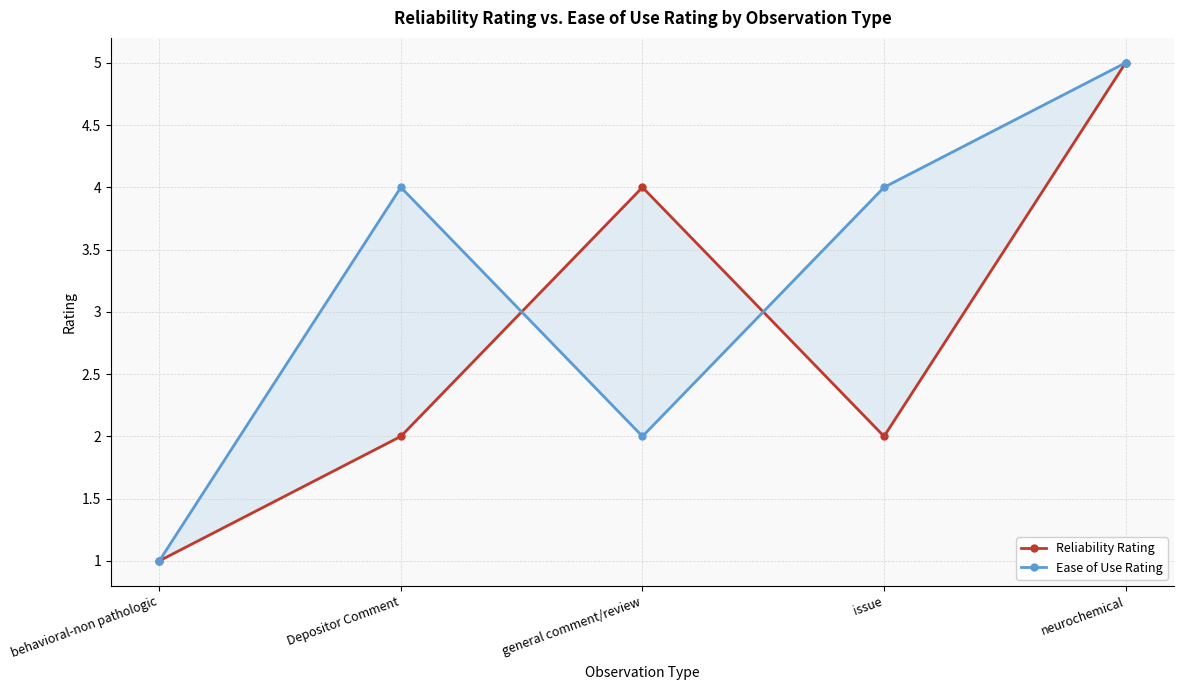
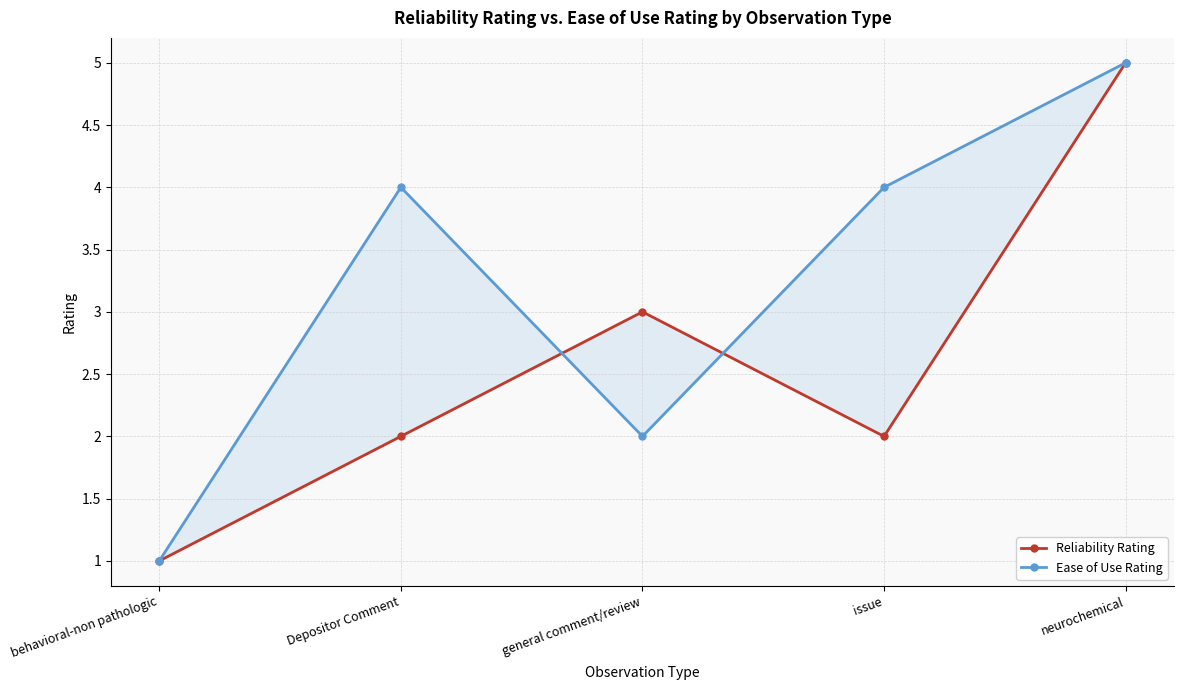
  {
    "Reliability Rating": {
      "Depositor Comment": 2,
-     "general comment/review": 4,
+     "general comment/review": 3,
      "issue": 2
    }
  }
